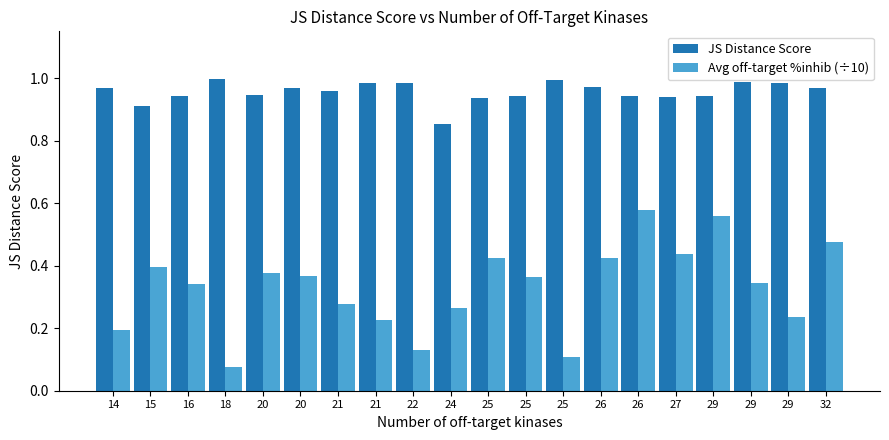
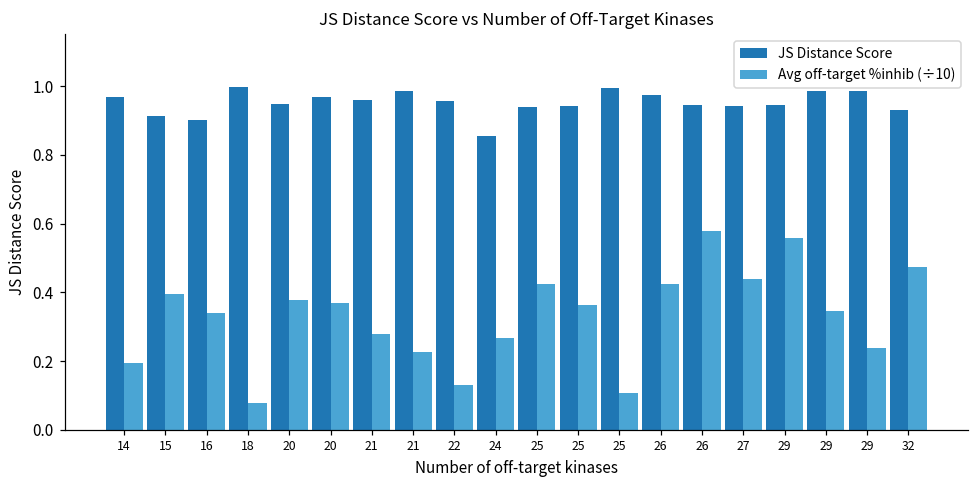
  {
    "JS Distance Score": {
      "14": 0.97,
      "15": 0.91,
-     "16": 0.94,
+     "16": 0.90,
      "18": 1.00,
-     "22": 0.99,
+     "22": 0.96,
      "24": 0.85,
      "27": 0.94,
-     "32": 0.97
+     "32": 0.93
    },
    "Avg off-target %inhib (÷10)": {
      "14": 0.20,
      "15": 0.40,
      "16": 0.34,
      "18": 0.08,
      "22": 0.13,
      "24": 0.27,
      "27": 0.44,
      "32": 0.47
    }
  }
